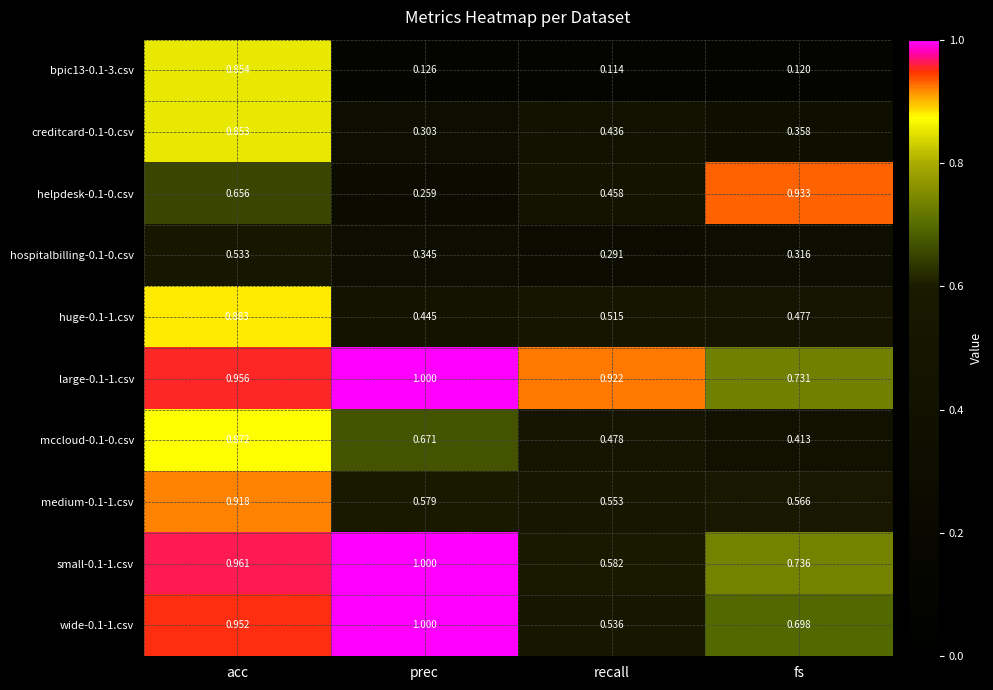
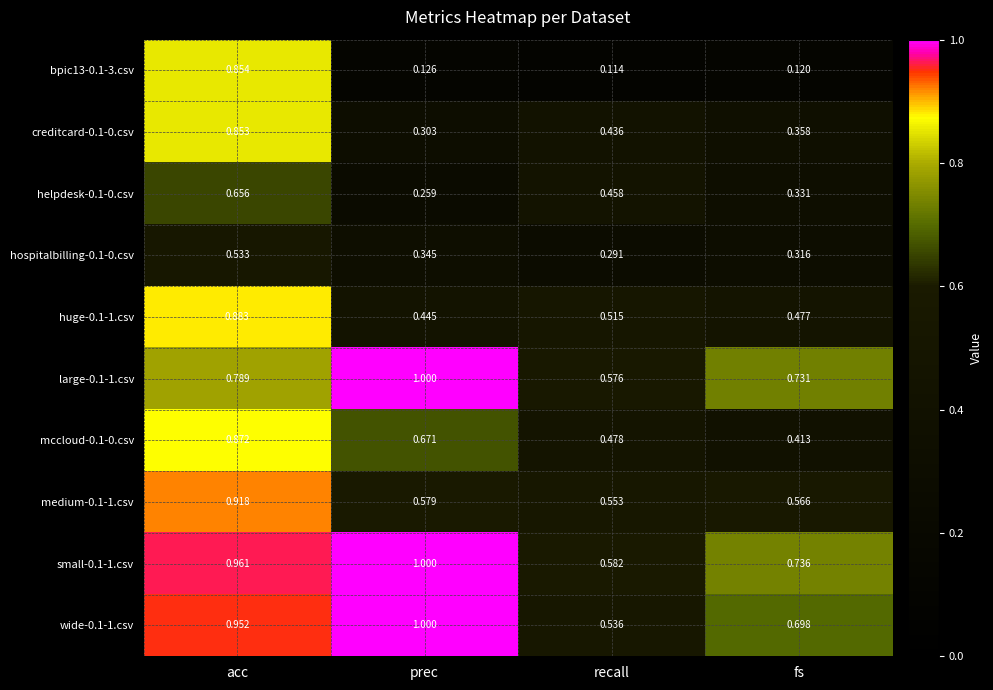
  {
    "bpic13-0.1-3.csv": {
      "acc": 0.854,
      "prec": 0.126,
      "recall": 0.114,
      "fs": 0.120
    },
    "creditcard-0.1-0.csv": {
      "acc": 0.853,
      "prec": 0.303,
      "recall": 0.436,
      "fs": 0.358
    },
    "helpdesk-0.1-0.csv": {
      "acc": 0.656,
      "prec": 0.259,
      "recall": 0.458,
-     "fs": 0.933
+     "fs": 0.331
    },
    "hospitalbilling-0.1-0.csv": {
      "acc": 0.533,
      "prec": 0.345,
      "recall": 0.291,
      "fs": 0.316
    },
    "huge-0.1-1.csv": {
      "acc": 0.883,
      "prec": 0.445,
      "recall": 0.515,
      "fs": 0.477
    },
    "large-0.1-1.csv": {
-     "acc": 0.956,
+     "acc": 0.789,
      "prec": 1.000,
-     "recall": 0.922,
+     "recall": 0.576,
      "fs": 0.731
    },
    "mccloud-0.1-0.csv": {
      "acc": 0.872,
      "prec": 0.671,
      "recall": 0.478,
      "fs": 0.413
    },
    "medium-0.1-1.csv": {
      "acc": 0.918,
      "prec": 0.579,
      "recall": 0.553,
      "fs": 0.566
    },
    "small-0.1-1.csv": {
      "acc": 0.961,
      "prec": 1.000,
      "recall": 0.582,
      "fs": 0.736
    },
    "wide-0.1-1.csv": {
      "acc": 0.952,
      "prec": 1.000,
      "recall": 0.536,
      "fs": 0.698
    }
  }
